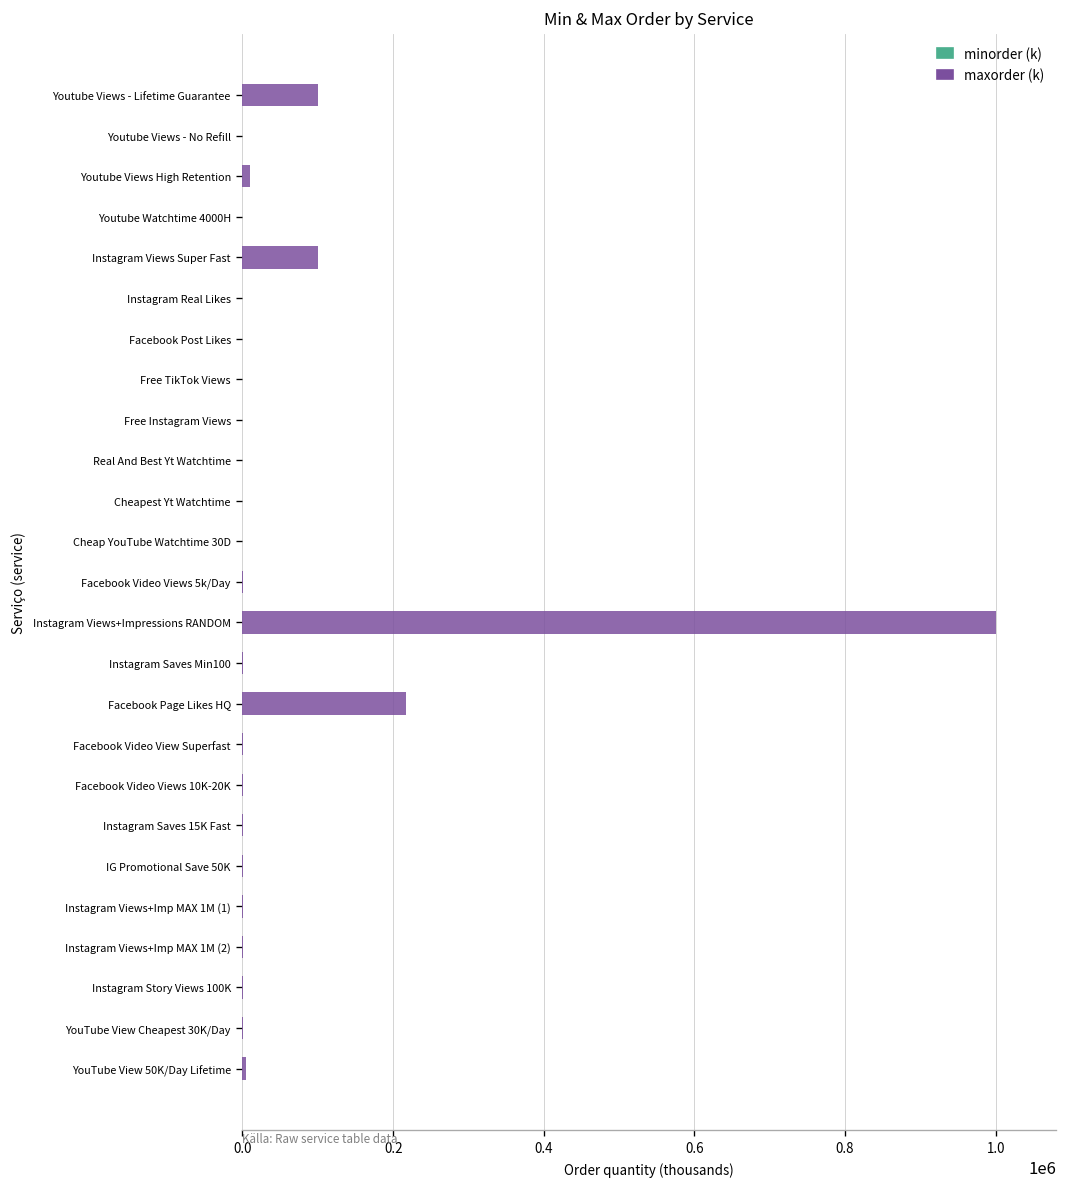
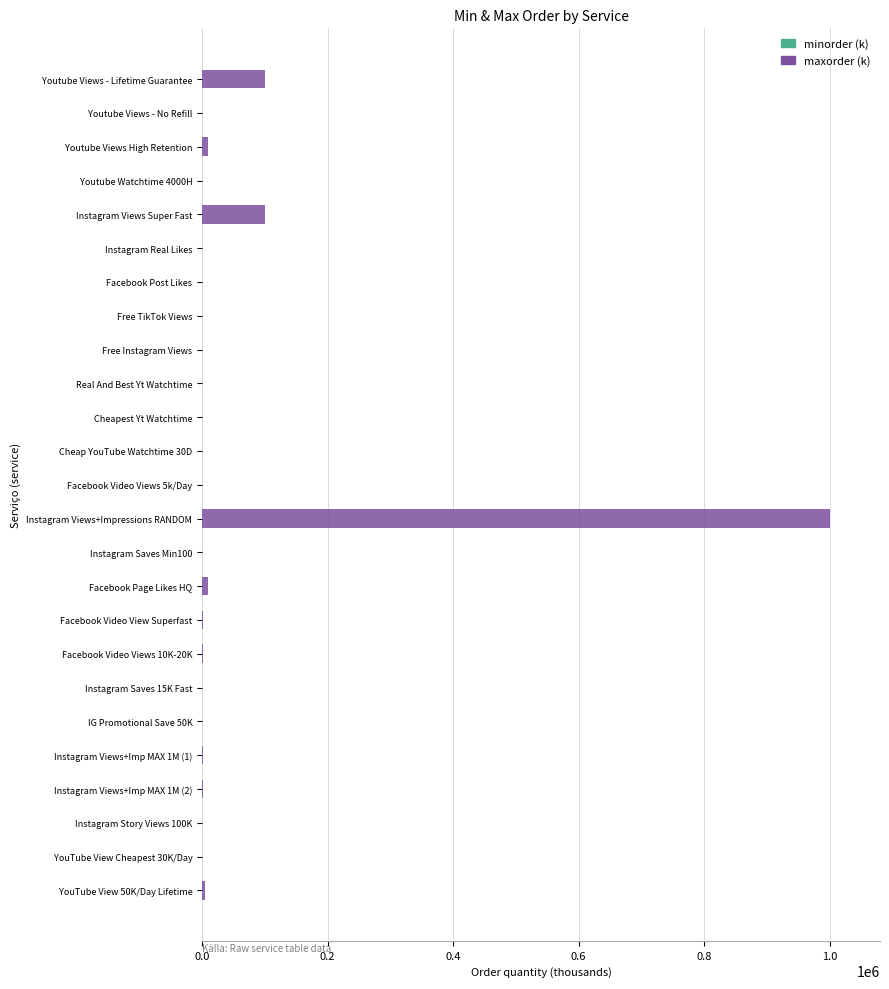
  {
    "maxorder (k)": {
      "Youtube Views - Lifetime Guarantee": 100000,
      "Youtube Views High Retention": 10000,
      "Instagram Views Super Fast": 100000,
      "Instagram Views+Impressions RANDOM": 1000000,
-     "Facebook Page Likes HQ": 220000,
+     "Facebook Page Likes HQ": 10000,
      "YouTube View 50K/Day Lifetime": 10000
    }
  }
